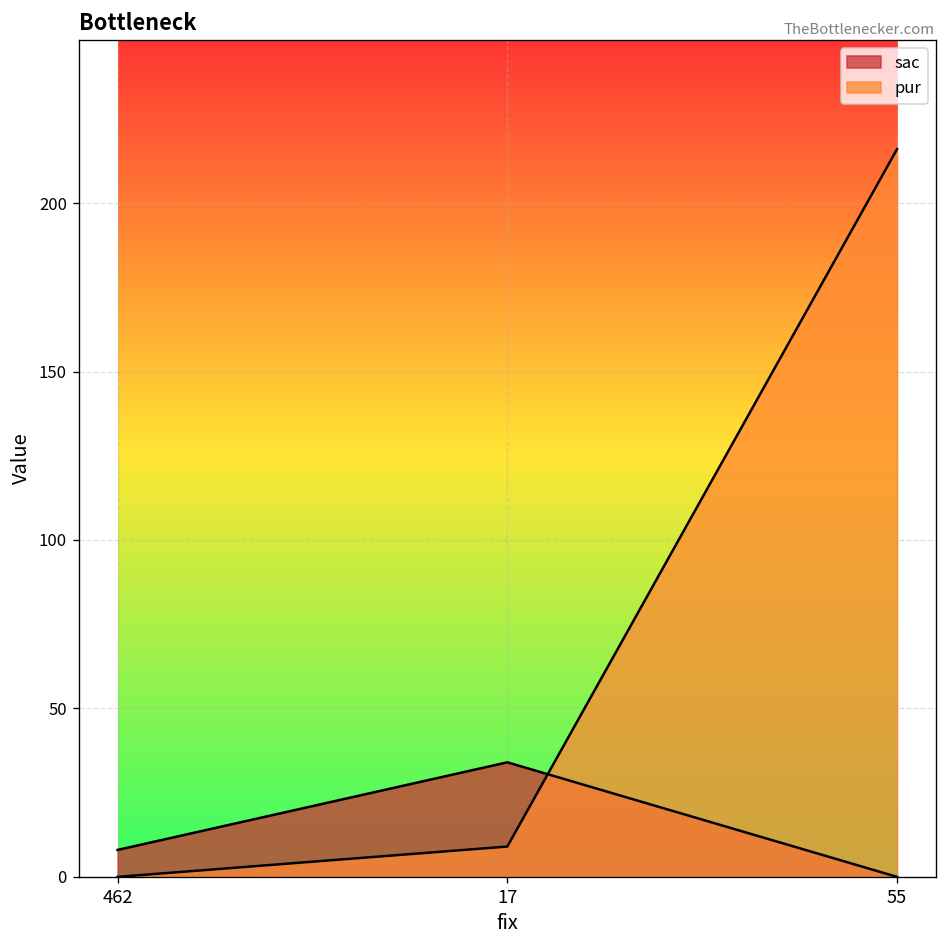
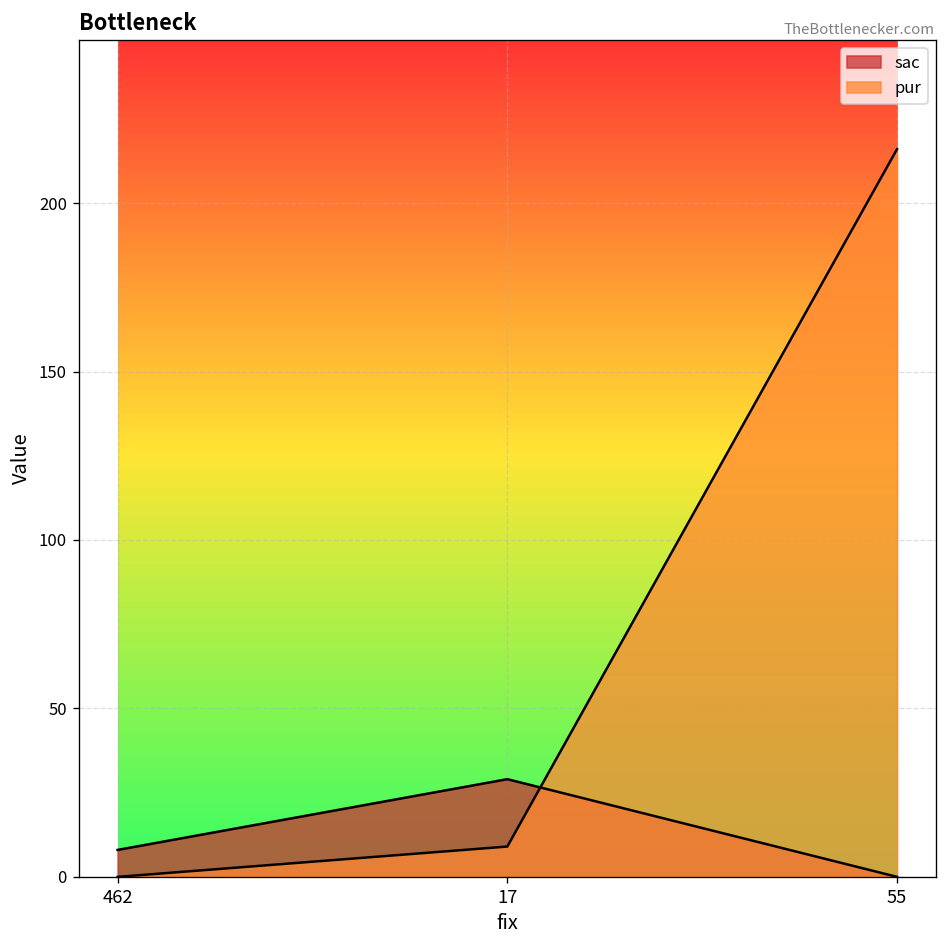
  {
    "sac": {
      "462": 8,
-     "17": 34,
+     "17": 29,
      "55": 0
    },
    "pur": {
      "462": 0,
      "17": 9,
      "55": 216
    }
  }
